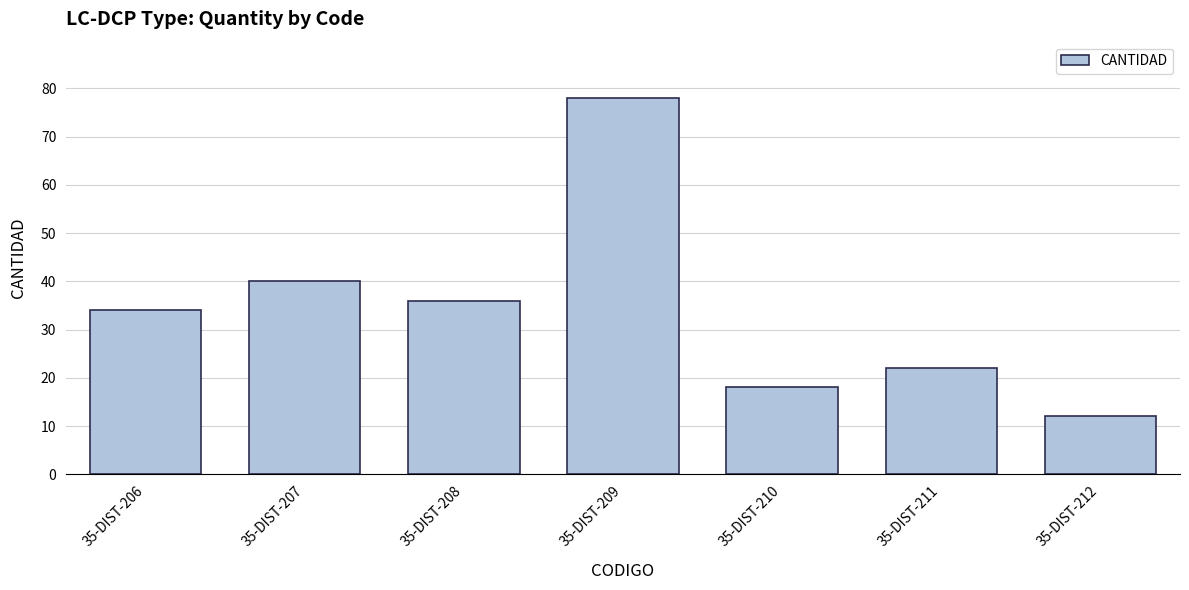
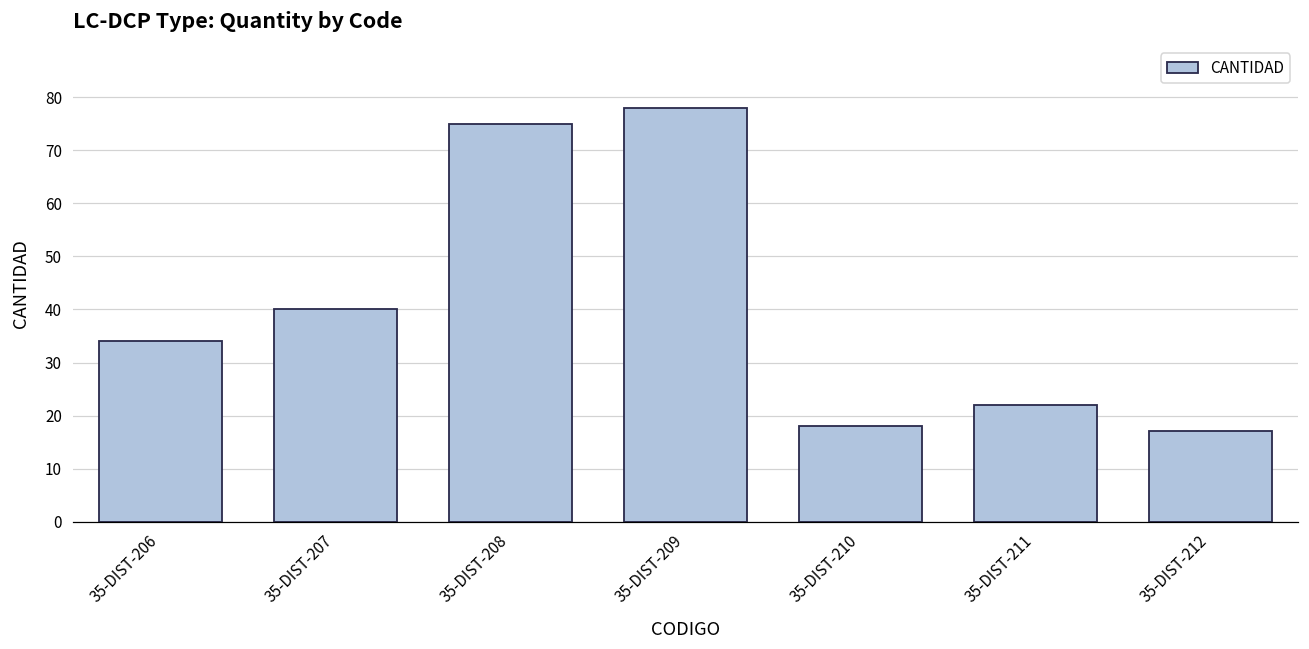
  {
    "35-DIST-206": 34,
    "35-DIST-207": 40,
-   "35-DIST-208": 36,
+   "35-DIST-208": 75,
    "35-DIST-209": 78,
    "35-DIST-210": 18,
    "35-DIST-211": 22,
-   "35-DIST-212": 12
+   "35-DIST-212": 17
  }
